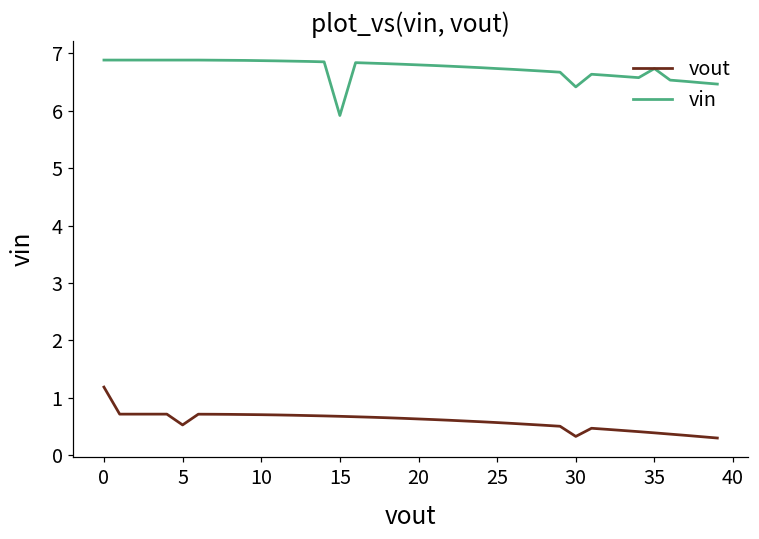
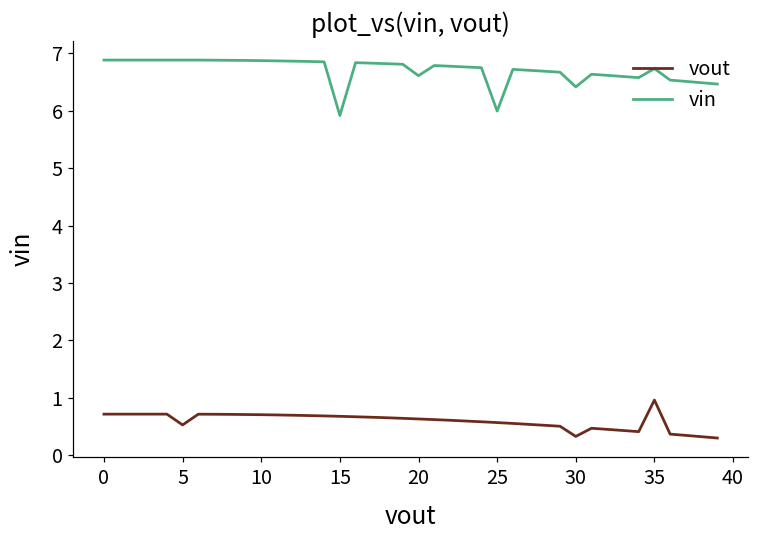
  {
    "vout": {
-     "0": 1.2,
+     "0": 0.7,
      "5": 0.5,
      "10": 0.7,
      "15": 0.7,
      "20": 0.6,
      "25": 0.6,
      "30": 0.3,
-     "35": 0.4
+     "35": 1.0
    },
    "vin": {
      "0": 6.9,
      "5": 6.9,
      "10": 6.9,
      "15": 5.9,
-     "20": 6.8,
-     "25": 6.7,
+     "20": 6.6,
+     "25": 6.0,
      "30": 6.4,
      "35": 6.7
    }
  }
